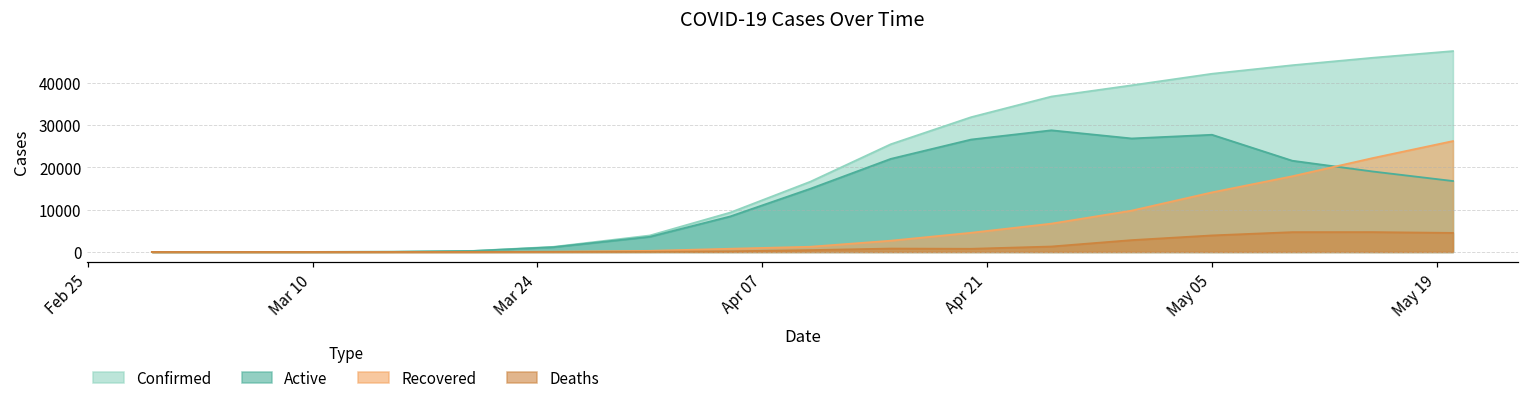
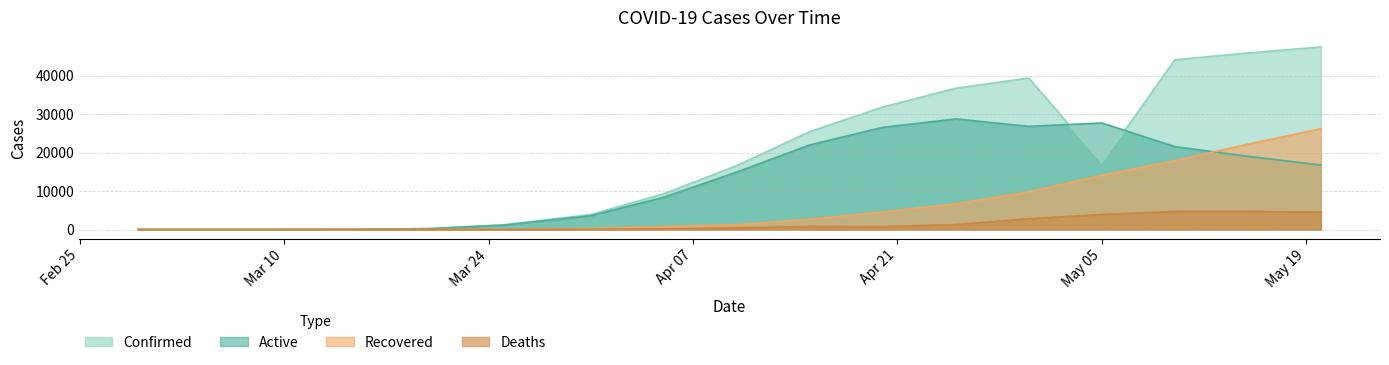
  {
    "Confirmed": {
-     "May 05": 42000
+     "May 05": 17000
    },
    "Active": {
      "May 05": 28000
    }
  }
